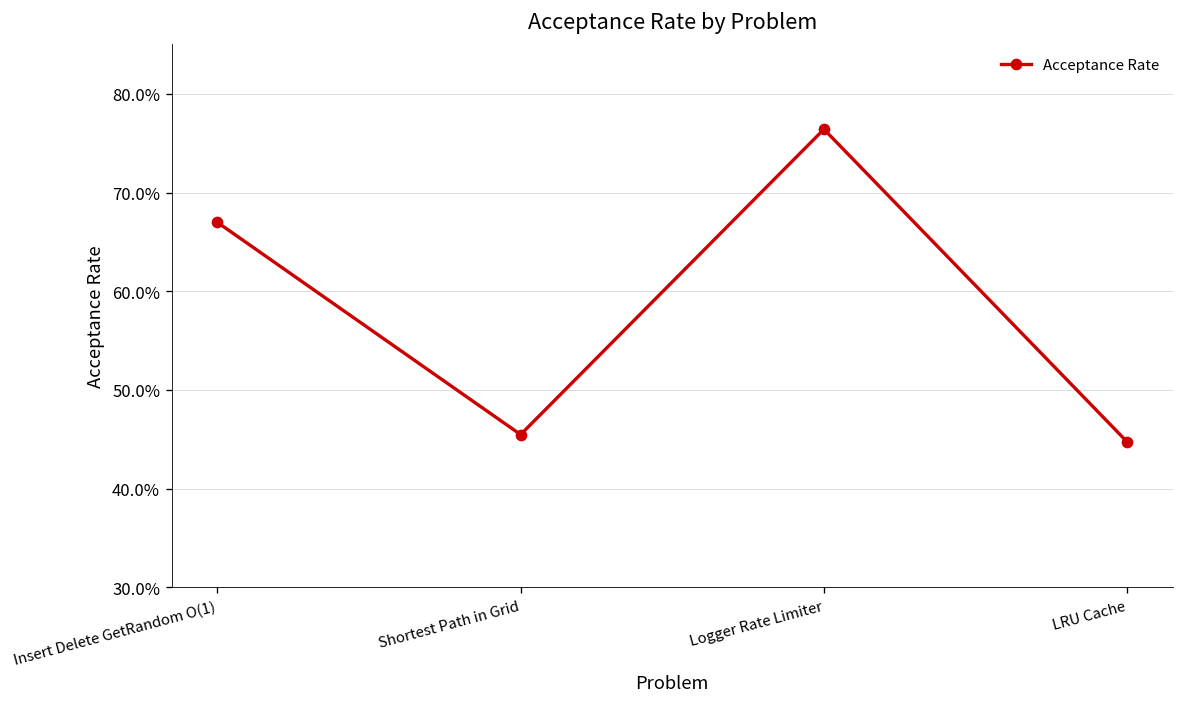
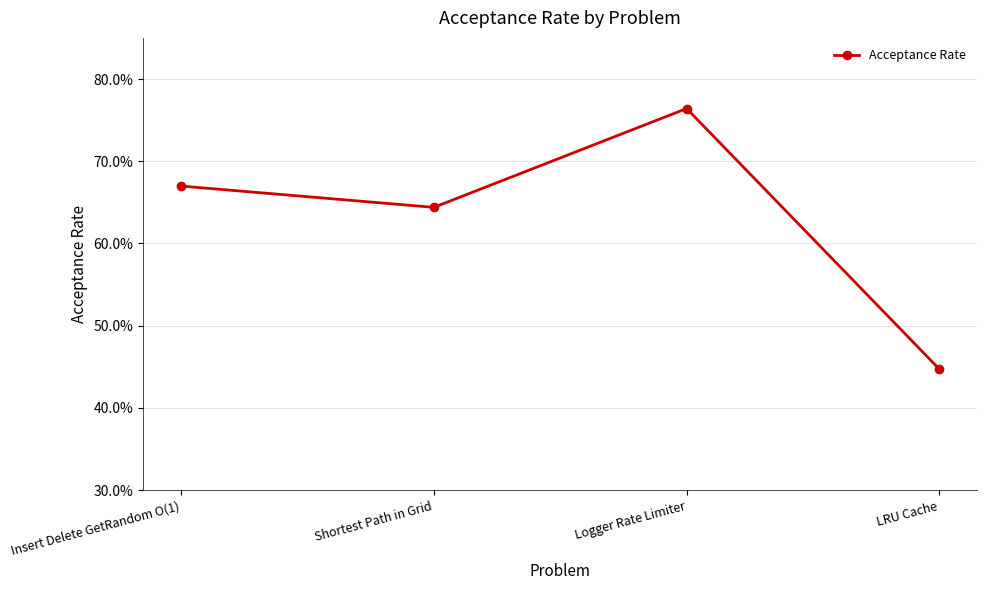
  {
    "Insert Delete GetRandom O(1)": "67%",
-   "Shortest Path in Grid": "45%",
+   "Shortest Path in Grid": "64%",
    "Logger Rate Limiter": "76%",
    "LRU Cache": "45%"
  }
